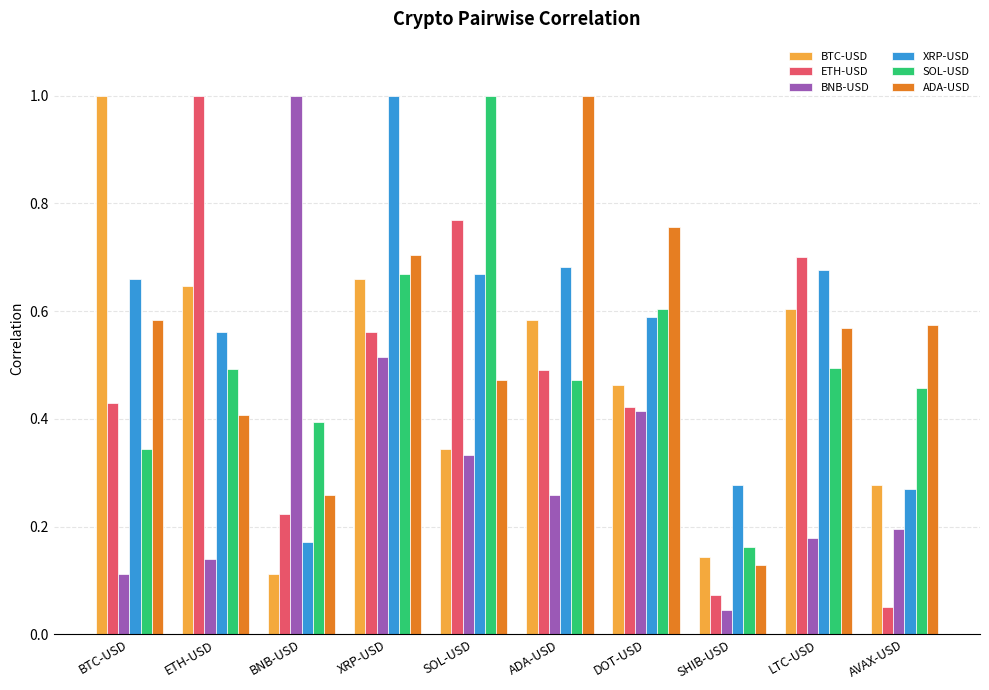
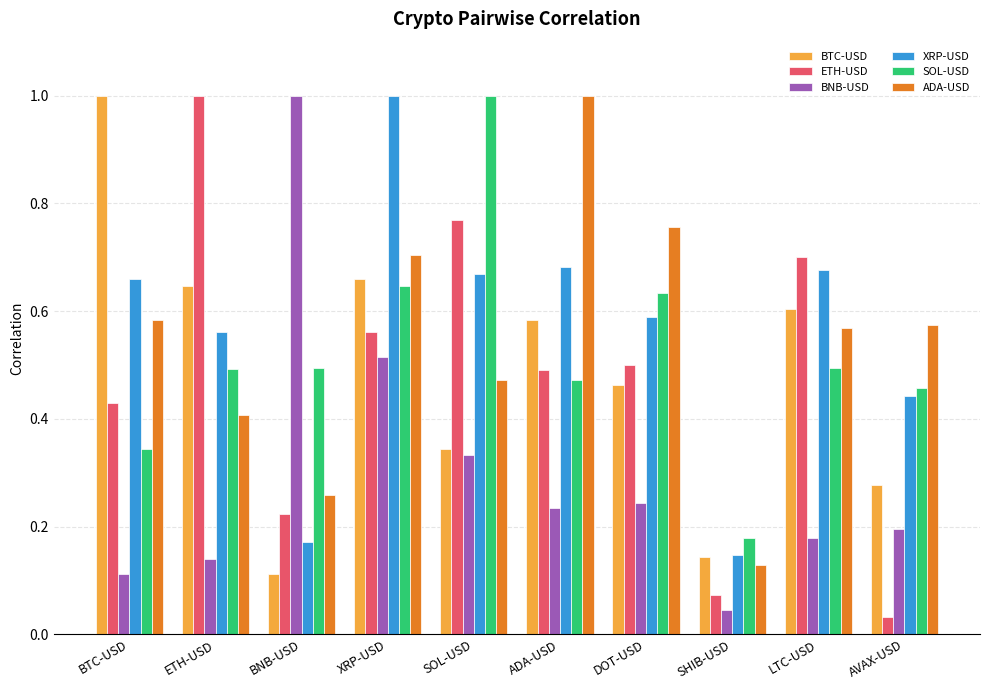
  {
    "ETH-USD": {
      "BTC-USD": 0.43,
      "ETH-USD": 1.00,
      "BNB-USD": 0.22,
      "XRP-USD": 0.56,
      "SOL-USD": 0.77,
      "ADA-USD": 0.49,
-     "DOT-USD": 0.42,
+     "DOT-USD": 0.50,
      "SHIB-USD": 0.07,
      "LTC-USD": 0.70,
-     "AVAX-USD": 0.05
+     "AVAX-USD": 0.03
    },
    "BNB-USD": {
      "BTC-USD": 0.11,
      "ETH-USD": 0.14,
      "BNB-USD": 1.00,
      "XRP-USD": 0.51,
      "SOL-USD": 0.33,
-     "ADA-USD": 0.26,
-     "DOT-USD": 0.41,
+     "ADA-USD": 0.23,
+     "DOT-USD": 0.24,
      "SHIB-USD": 0.05,
      "LTC-USD": 0.18,
      "AVAX-USD": 0.20
    },
    "XRP-USD": {
      "BTC-USD": 0.66,
      "ETH-USD": 0.56,
      "BNB-USD": 0.17,
      "XRP-USD": 1.00,
      "SOL-USD": 0.67,
      "ADA-USD": 0.68,
      "DOT-USD": 0.59,
-     "SHIB-USD": 0.28,
+     "SHIB-USD": 0.15,
      "LTC-USD": 0.68,
-     "AVAX-USD": 0.27
+     "AVAX-USD": 0.44
    },
    "SOL-USD": {
      "BTC-USD": 0.34,
      "ETH-USD": 0.49,
-     "BNB-USD": 0.39,
-     "XRP-USD": 0.67,
+     "BNB-USD": 0.49,
+     "XRP-USD": 0.65,
      "SOL-USD": 1.00,
      "ADA-USD": 0.47,
-     "DOT-USD": 0.60,
-     "SHIB-USD": 0.16,
+     "DOT-USD": 0.63,
+     "SHIB-USD": 0.18,
      "LTC-USD": 0.49,
      "AVAX-USD": 0.46
    }
  }
